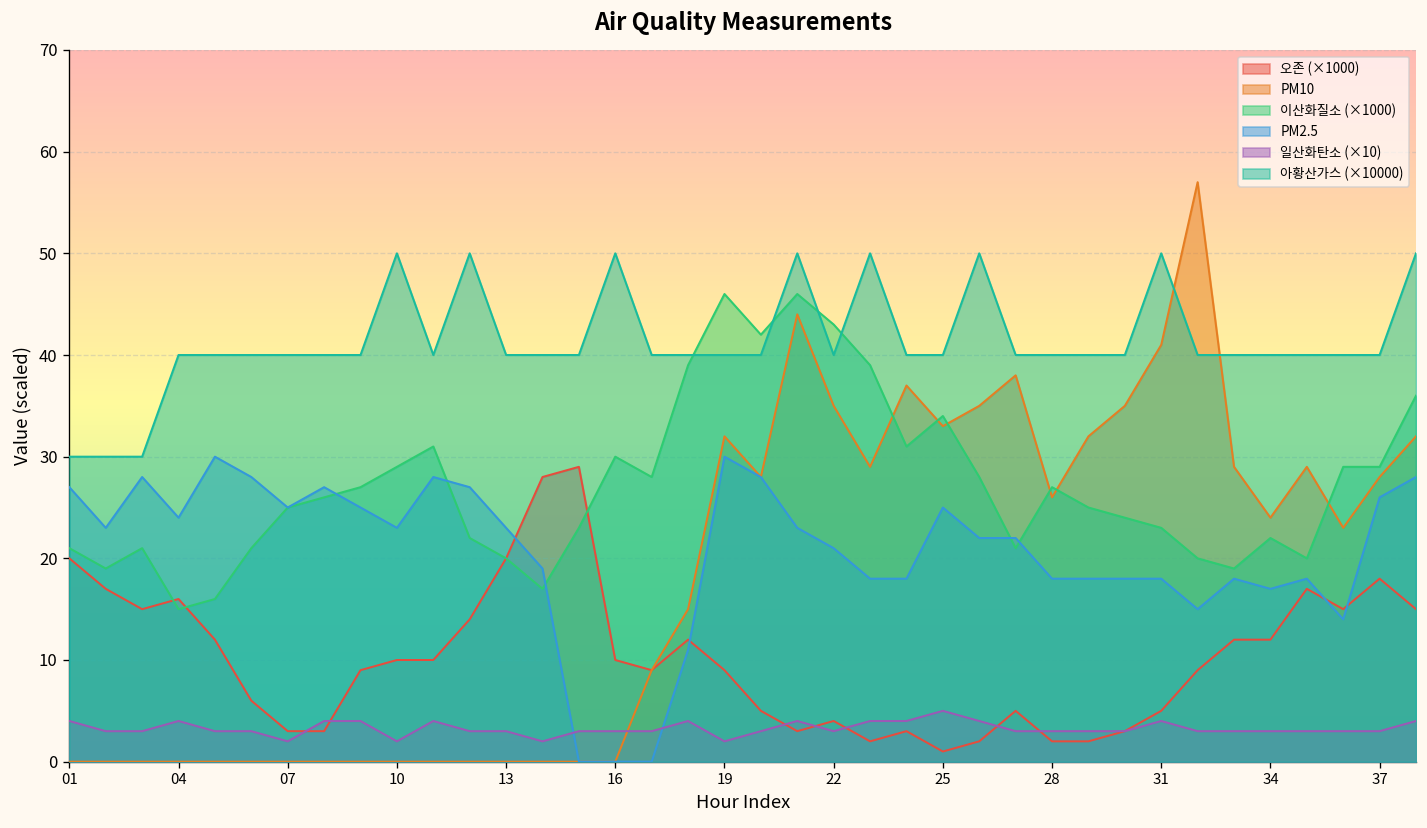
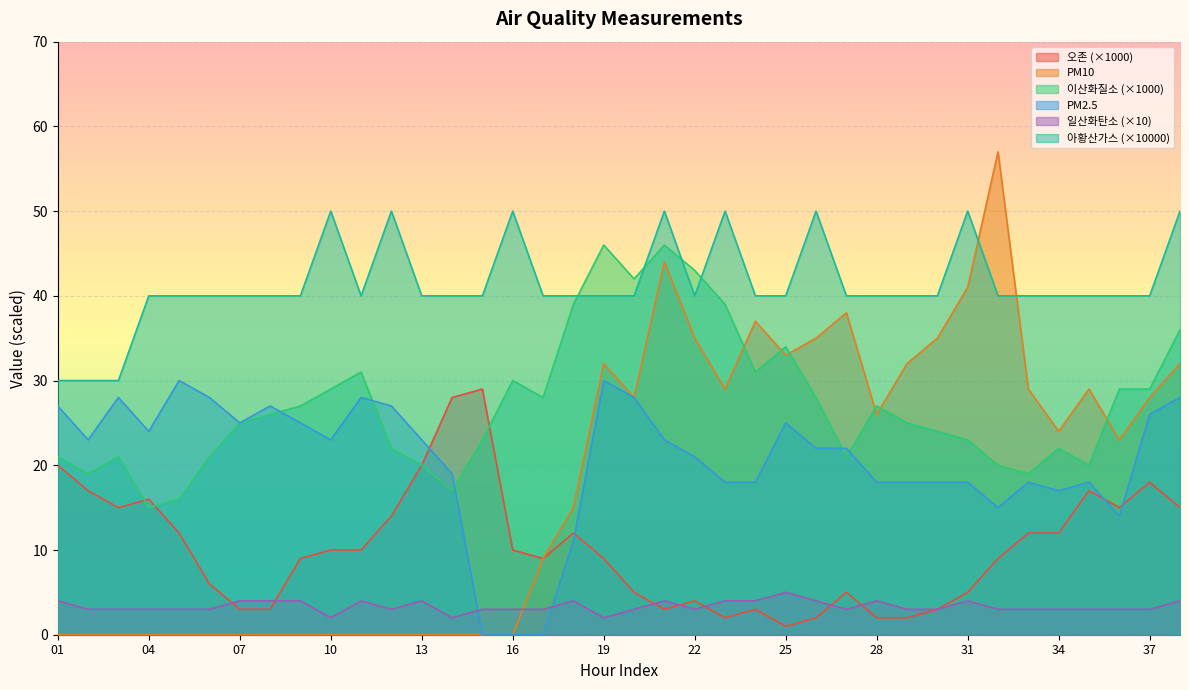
  {
    "일산화탄소 (×10)": {
      "01": 4,
-     "04": 4,
-     "07": 2,
+     "04": 3,
+     "07": 4,
      "10": 2,
-     "13": 3,
+     "13": 4,
      "16": 3,
      "19": 2,
      "22": 3,
      "25": 5,
-     "28": 3,
+     "28": 4,
      "31": 4,
      "34": 3,
      "37": 3
    }
  }
